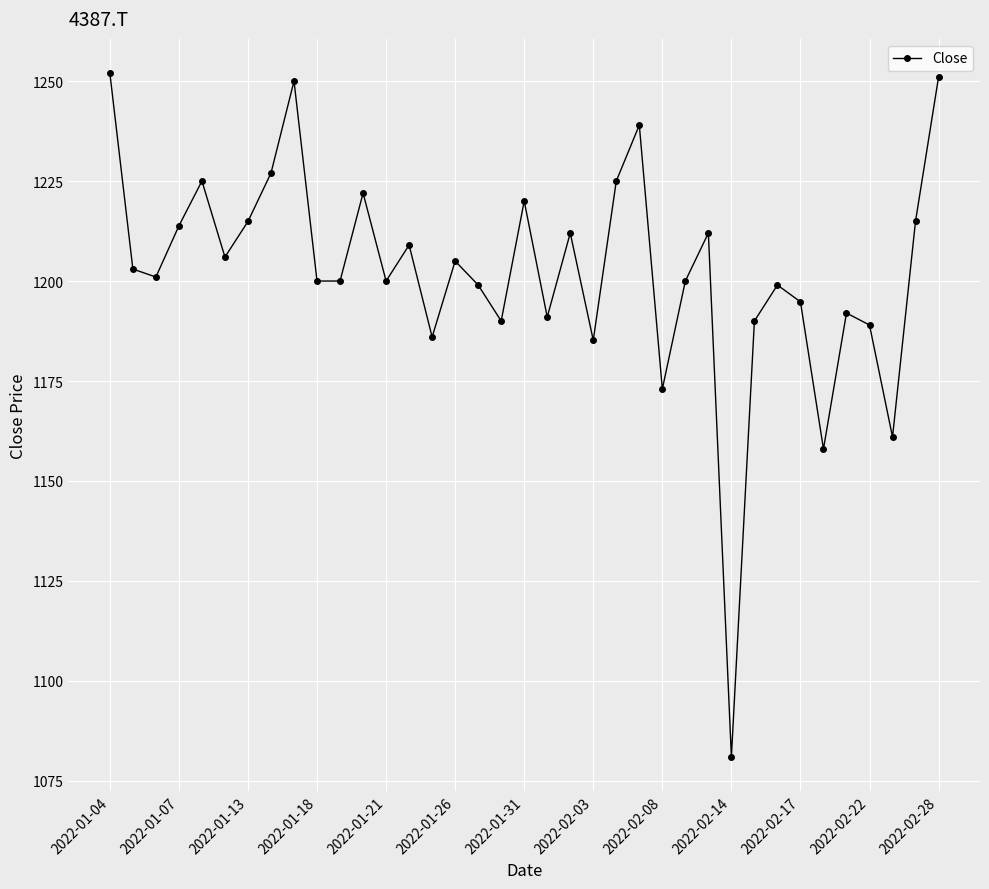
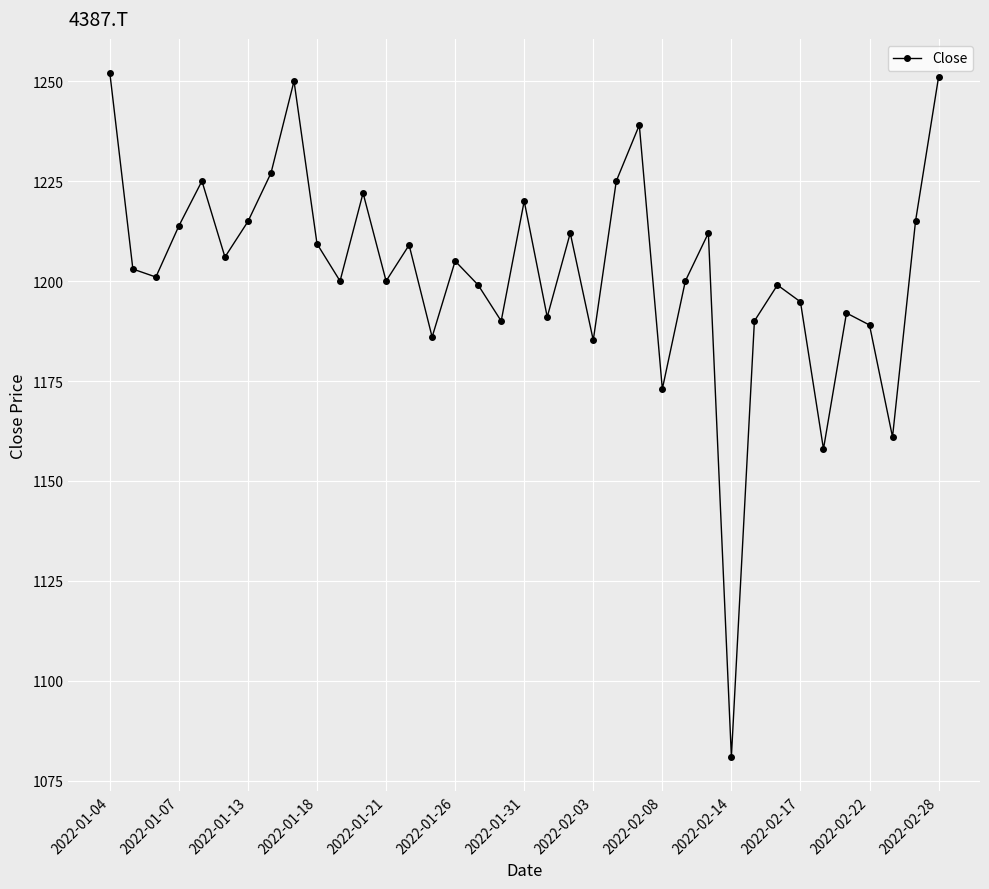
  {
    "2022-01-04": 1252,
    "2022-01-07": 1214,
    "2022-01-13": 1215,
-   "2022-01-18": 1200,
+   "2022-01-18": 1209,
    "2022-01-21": 1200,
    "2022-01-26": 1205,
    "2022-01-31": 1220,
    "2022-02-03": 1185,
    "2022-02-08": 1173,
    "2022-02-14": 1081,
    "2022-02-17": 1195,
    "2022-02-22": 1189,
    "2022-02-28": 1251
  }
